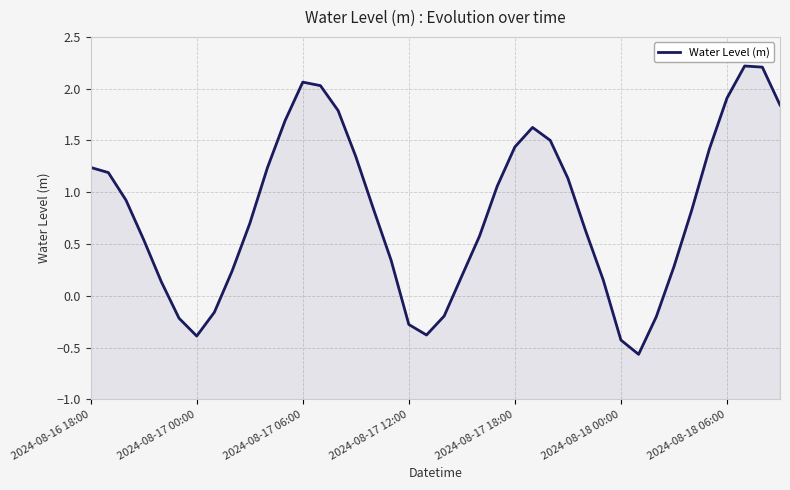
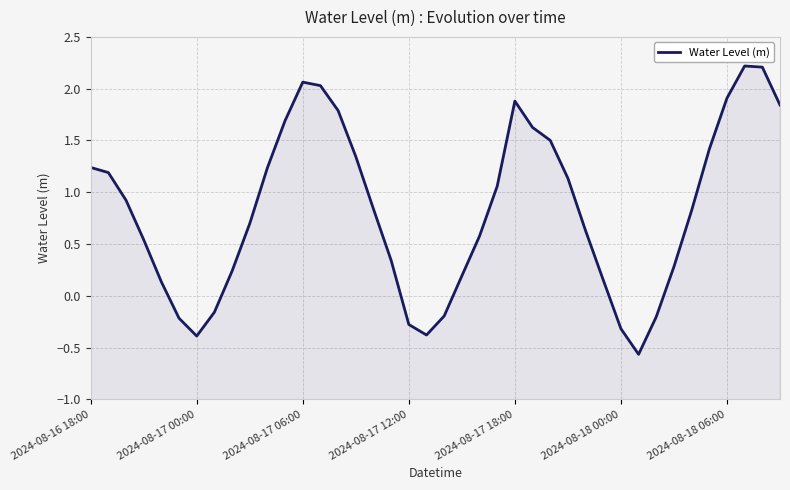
  {
    "2024-08-16 18:00": 1.24,
    "2024-08-17 00:00": -0.39,
    "2024-08-17 06:00": 2.06,
    "2024-08-17 12:00": -0.28,
-   "2024-08-17 18:00": 1.44,
-   "2024-08-18 00:00": -0.43,
+   "2024-08-17 18:00": 1.88,
+   "2024-08-18 00:00": -0.32,
    "2024-08-18 06:00": 1.91
  }
